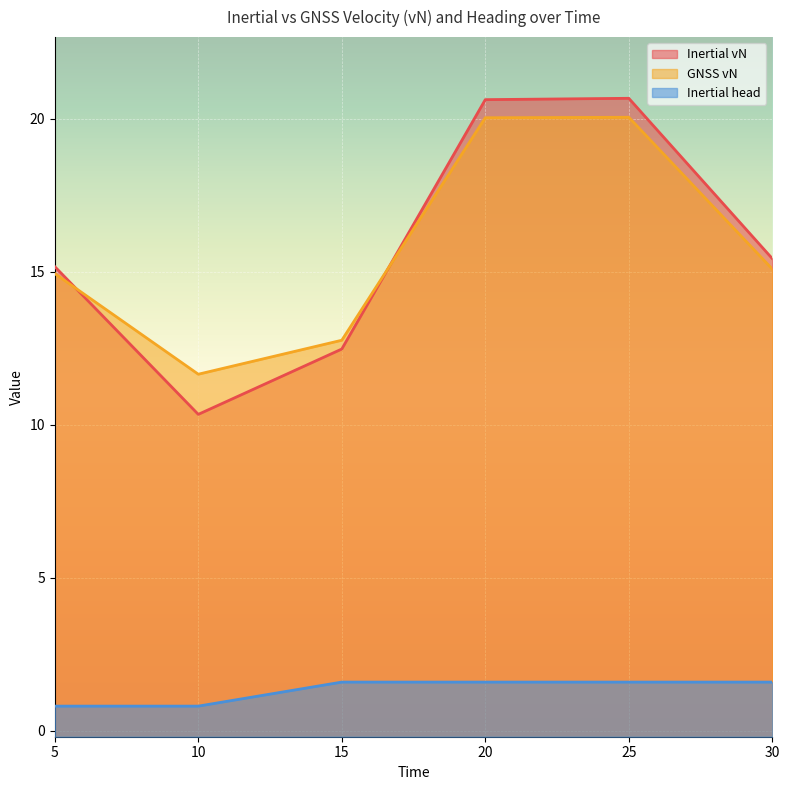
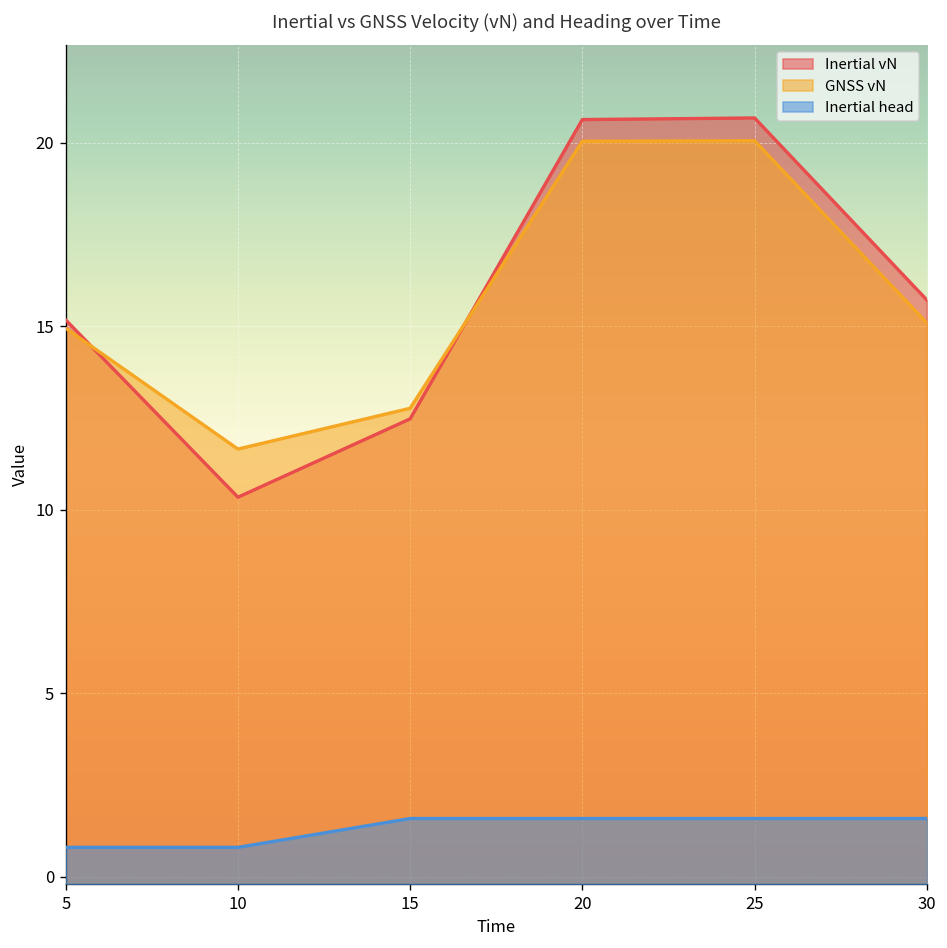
  {
    "Inertial vN": {
      "5": 15.2,
      "10": 10.3,
      "15": 12.5,
      "20": 20.6,
      "25": 20.7,
-     "30": 15.4
+     "30": 15.7
    },
    "GNSS vN": {
      "5": 14.9,
      "10": 11.7,
      "15": 12.8,
      "20": 20.0,
      "25": 20.1,
      "30": 15.1
    },
    "Inertial head": {
      "5": 0.8,
      "10": 0.8,
      "15": 1.6,
      "20": 1.6,
      "25": 1.6,
      "30": 1.6
    }
  }
